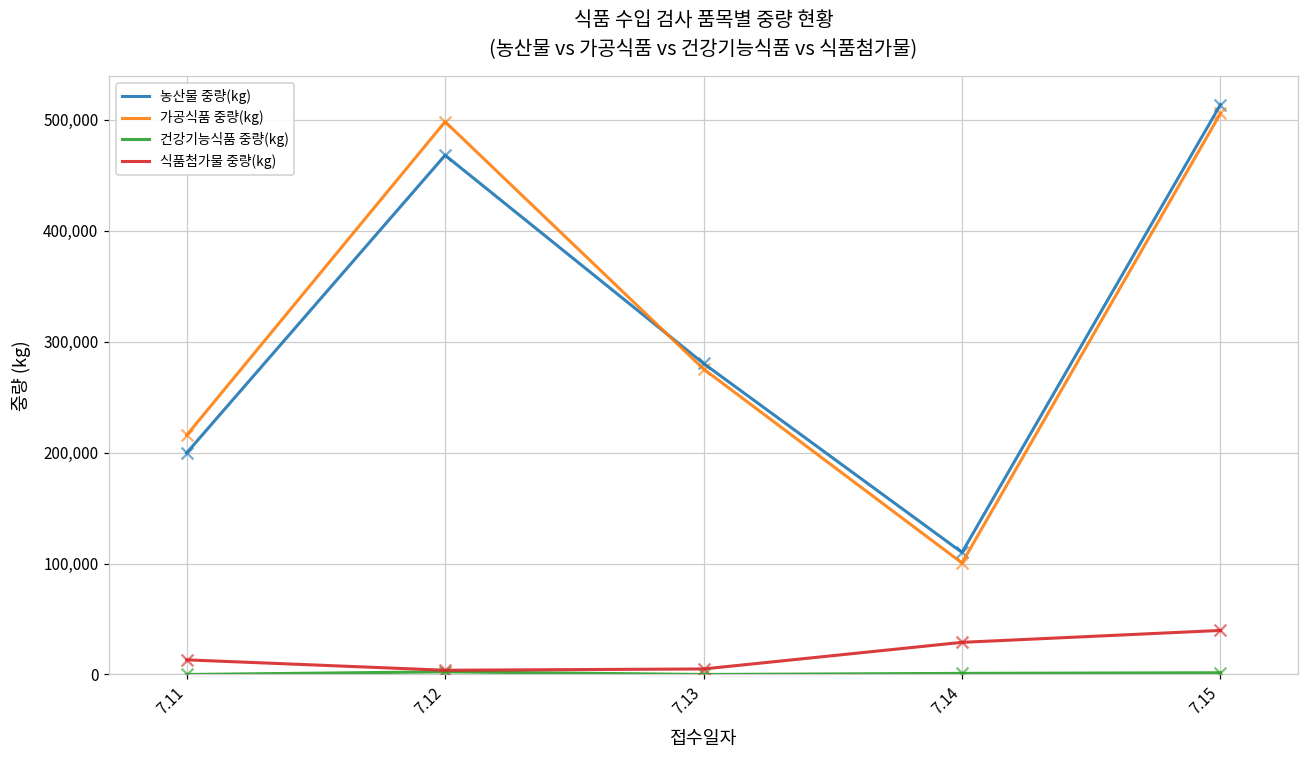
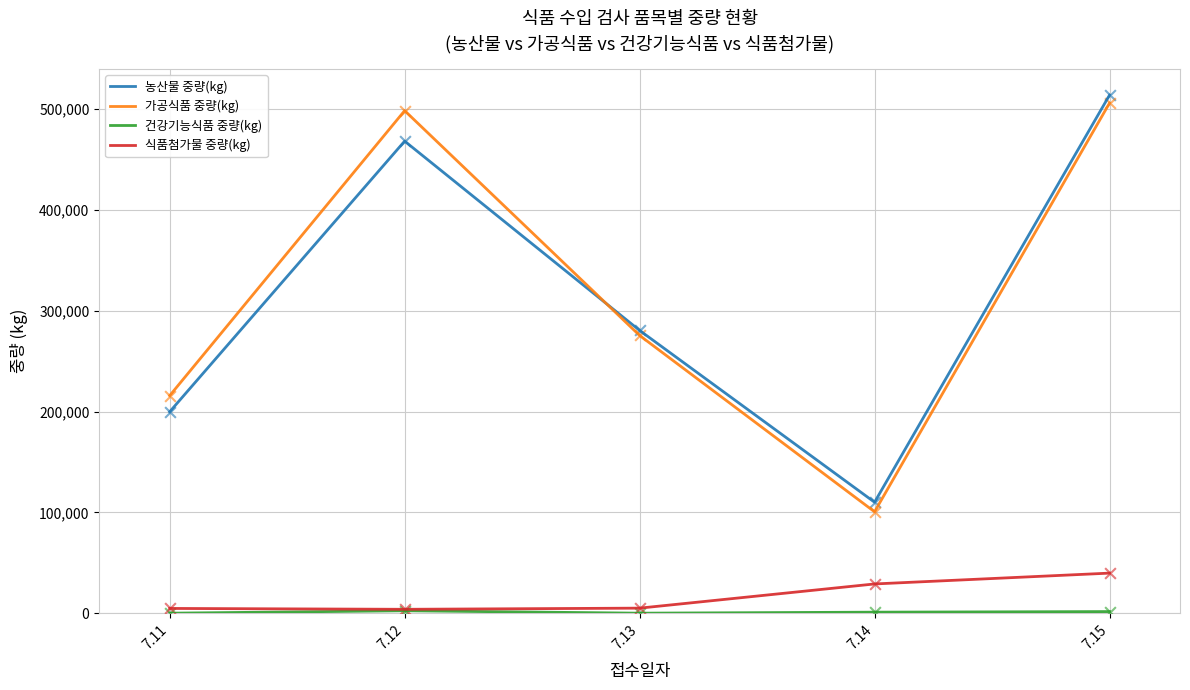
  {
    "농산물 중량(kg)": {
      "7.11": "200,000",
      "7.12": "468,000",
      "7.13": "280,000",
      "7.14": "110,000",
      "7.15": "514,000"
    },
    "가공식품 중량(kg)": {
      "7.11": "216,000",
      "7.12": "498,000",
      "7.13": "275,000",
      "7.14": "101,000",
      "7.15": "506,000"
    },
    "건강기능식품 중량(kg)": {
      "7.11": "0",
      "7.13": "0",
      "7.14": "1,000",
      "7.15": "2,000"
    },
    "식품첨가물 중량(kg)": {
-     "7.11": "13,000",
+     "7.11": "5,000",
      "7.13": "5,000",
      "7.14": "29,000",
      "7.15": "40,000"
    }
  }
